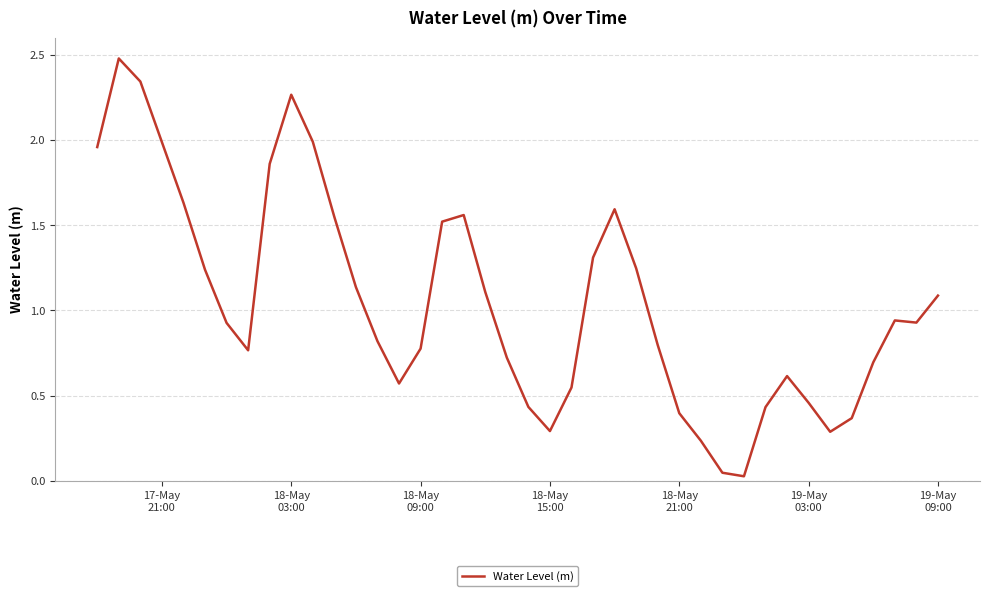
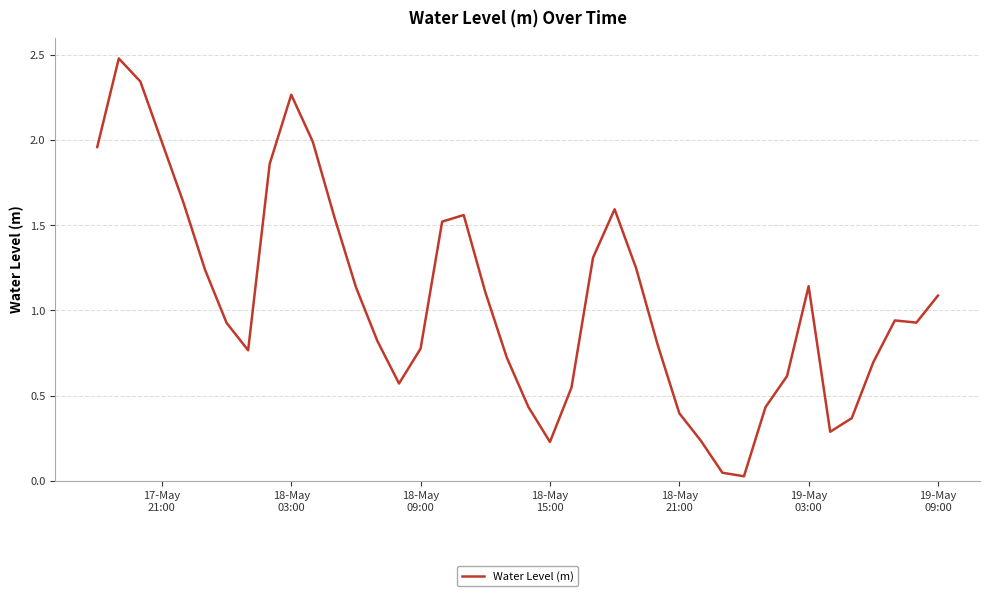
  {
    "17-May 21:00": 1.99,
    "18-May 03:00": 2.27,
    "18-May 09:00": 0.78,
-   "18-May 15:00": 0.29,
+   "18-May 15:00": 0.23,
    "18-May 21:00": 0.40,
-   "19-May 03:00": 0.46,
+   "19-May 03:00": 1.14,
    "19-May 09:00": 1.09
  }
